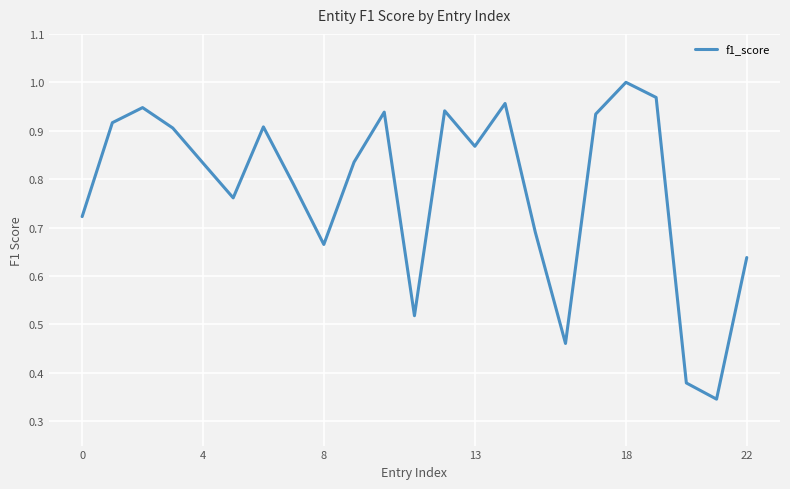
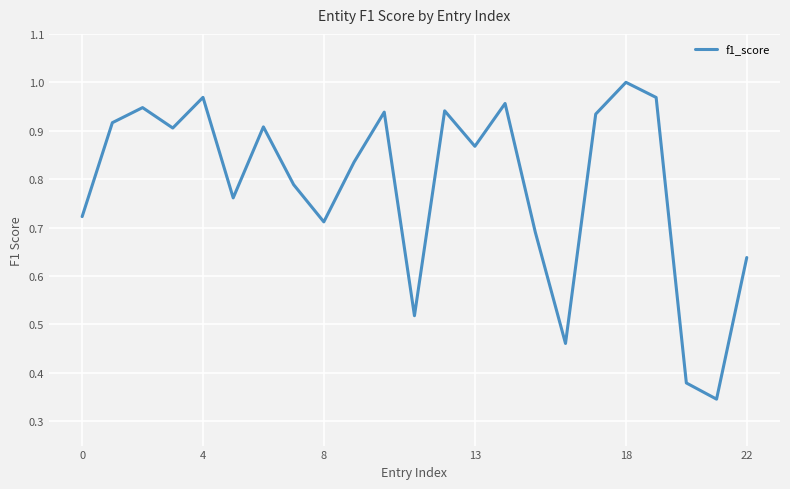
  {
    "0": 0.72,
-   "4": 0.83,
-   "8": 0.67,
+   "4": 0.97,
+   "8": 0.71,
    "13": 0.87,
    "18": 1.00,
    "22": 0.64
  }
